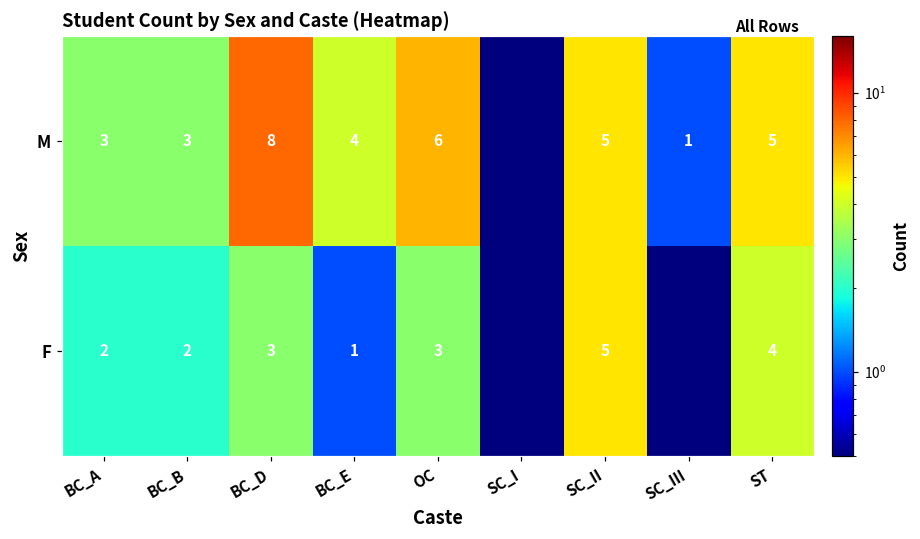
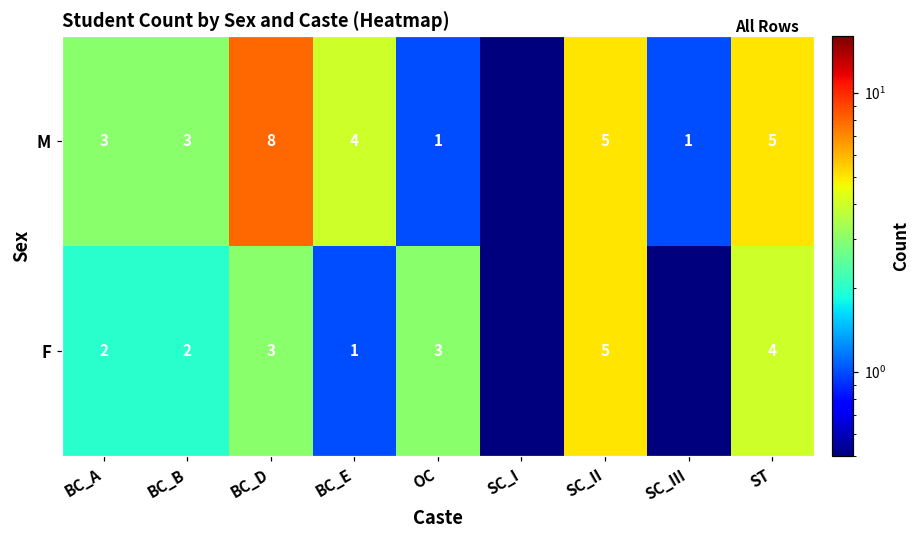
  {
    "M": {
      "BC_A": 3,
      "BC_B": 3,
      "BC_D": 8,
      "BC_E": 4,
-     "OC": 6,
+     "OC": 1,
      "SC_II": 5,
      "SC_III": 1,
      "ST": 5
    },
    "F": {
      "BC_A": 2,
      "BC_B": 2,
      "BC_D": 3,
      "BC_E": 1,
      "OC": 3,
      "SC_II": 5,
      "ST": 4
    }
  }
